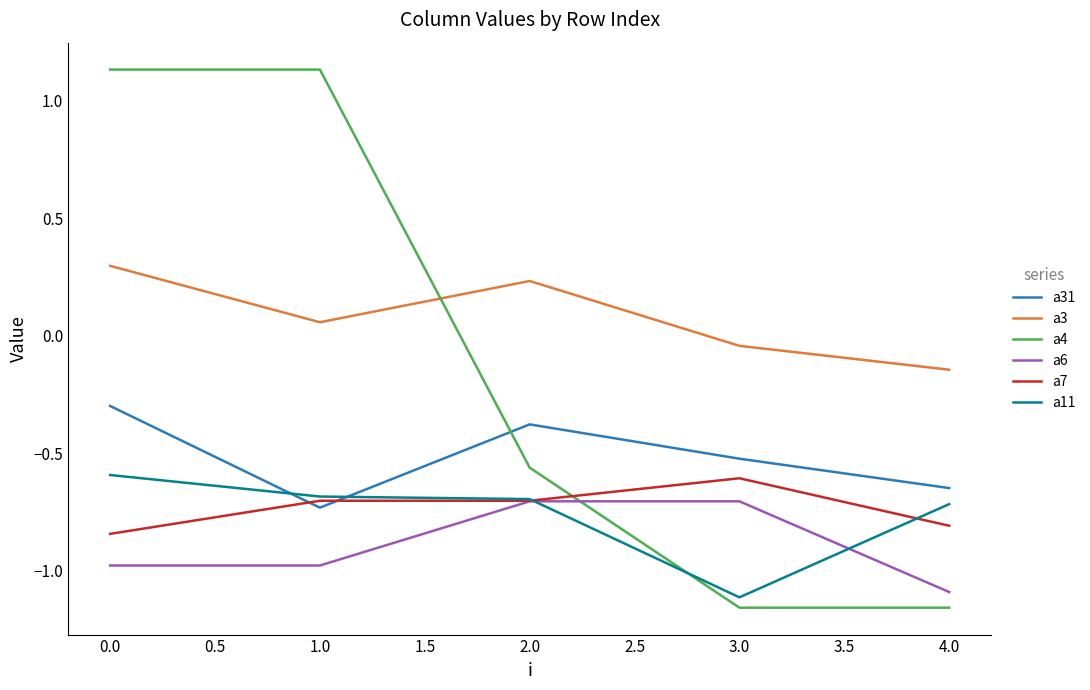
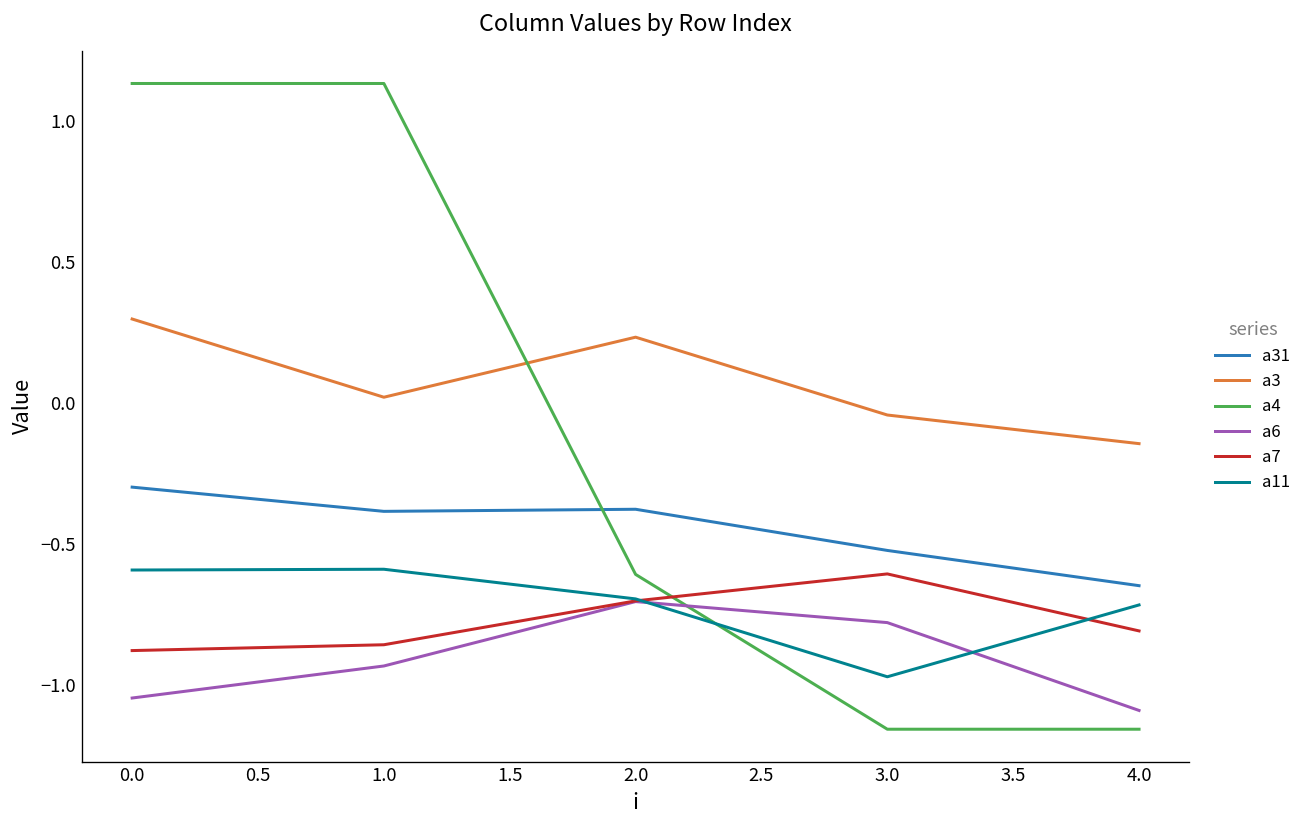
  {
    "a31": {
      "0.0": -0.30,
-     "1.0": -0.73,
+     "1.0": -0.38,
      "2.0": -0.38,
      "3.0": -0.52,
      "4.0": -0.65
    },
    "a3": {
      "0.0": 0.30,
-     "1.0": 0.06,
+     "1.0": 0.02,
      "2.0": 0.23,
      "3.0": -0.04,
      "4.0": -0.14
    },
    "a4": {
      "0.0": 1.13,
      "1.0": 1.13,
-     "2.0": -0.56,
+     "2.0": -0.61,
      "3.0": -1.16,
      "4.0": -1.16
    },
    "a6": {
-     "0.0": -0.98,
-     "1.0": -0.98,
-     "3.0": -0.70,
+     "0.0": -1.05,
+     "1.0": -0.93,
+     "3.0": -0.78,
      "4.0": -1.09
    },
    "a7": {
-     "0.0": -0.84,
-     "1.0": -0.70,
+     "0.0": -0.88,
+     "1.0": -0.86,
      "3.0": -0.61,
      "4.0": -0.81
    },
    "a11": {
      "0.0": -0.59,
-     "1.0": -0.68,
-     "3.0": -1.11,
+     "1.0": -0.59,
+     "3.0": -0.97,
      "4.0": -0.72
    }
  }
